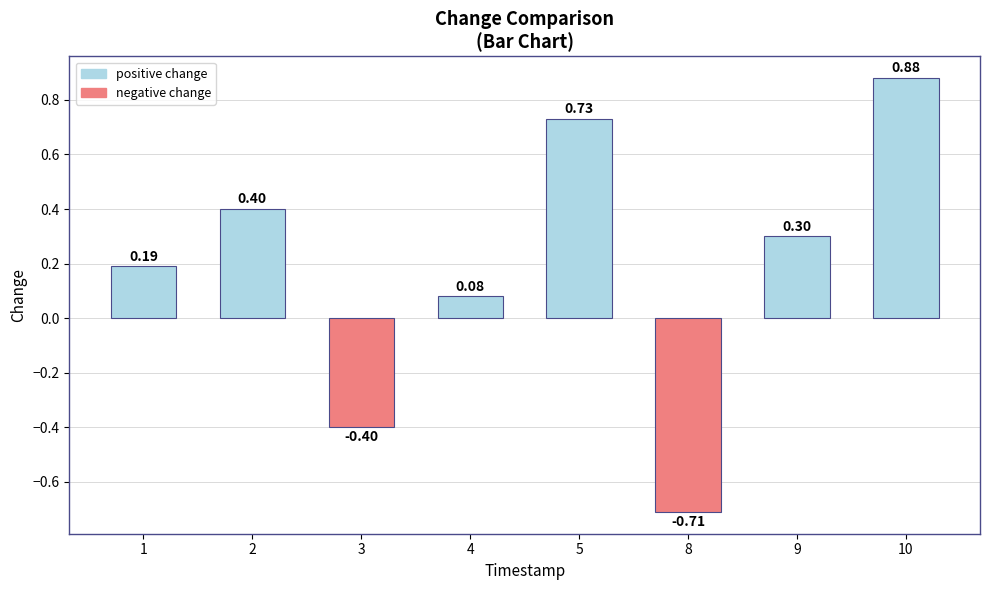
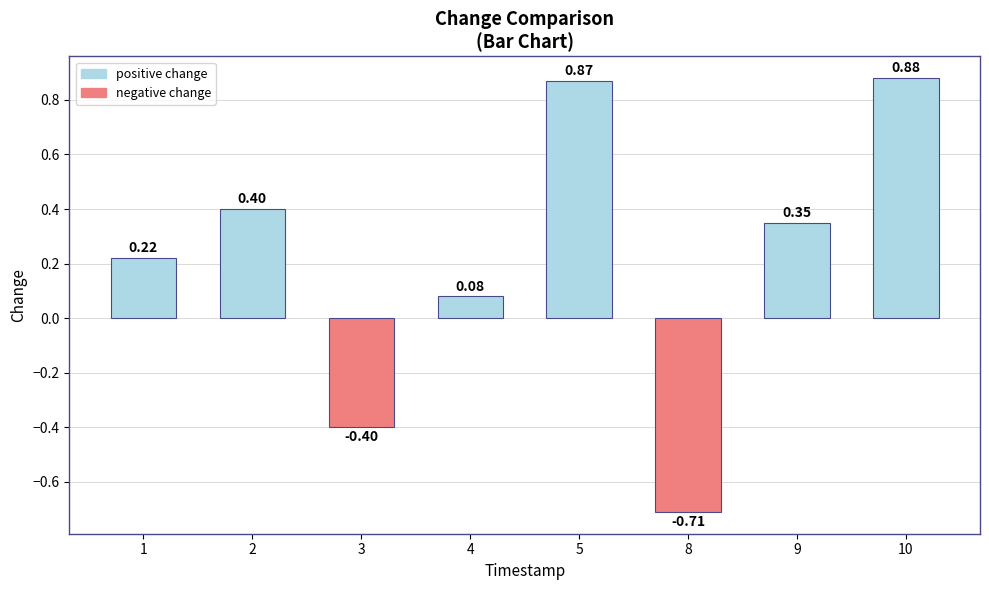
  {
-   "1": 0.19,
+   "1": 0.22,
    "2": 0.40,
    "3": -0.40,
    "4": 0.08,
-   "5": 0.73,
+   "5": 0.87,
    "8": -0.71,
-   "9": 0.30,
+   "9": 0.35,
    "10": 0.88
  }
